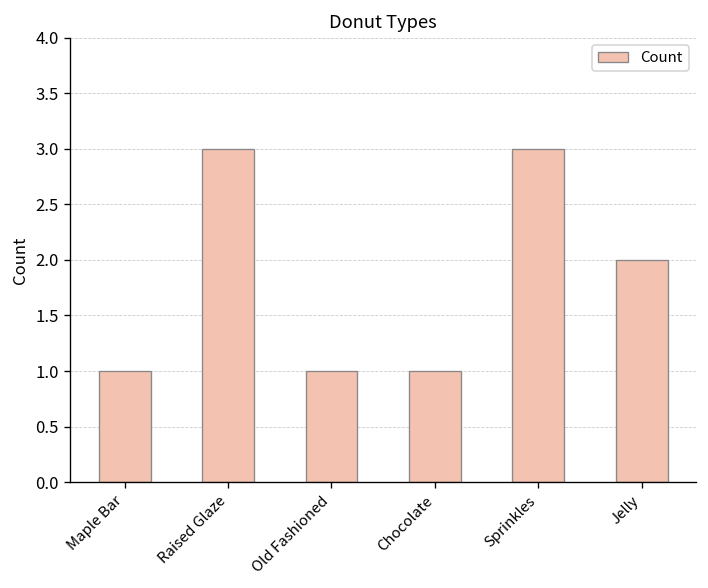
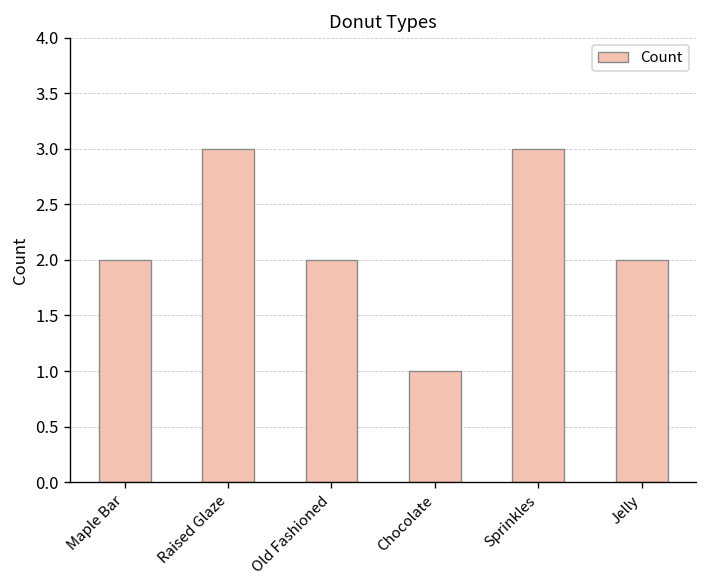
  {
-   "Maple Bar": 1,
+   "Maple Bar": 2,
    "Raised Glaze": 3,
-   "Old Fashioned": 1,
+   "Old Fashioned": 2,
    "Chocolate": 1,
    "Sprinkles": 3,
    "Jelly": 2
  }
